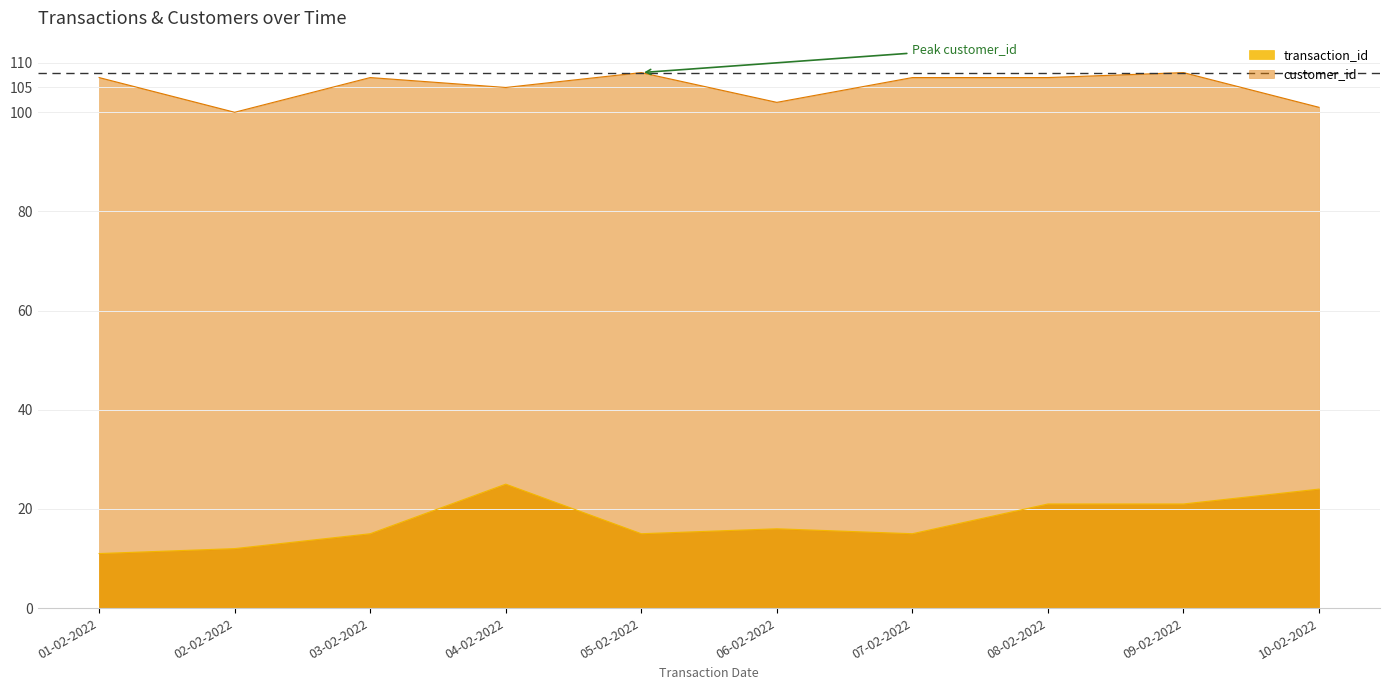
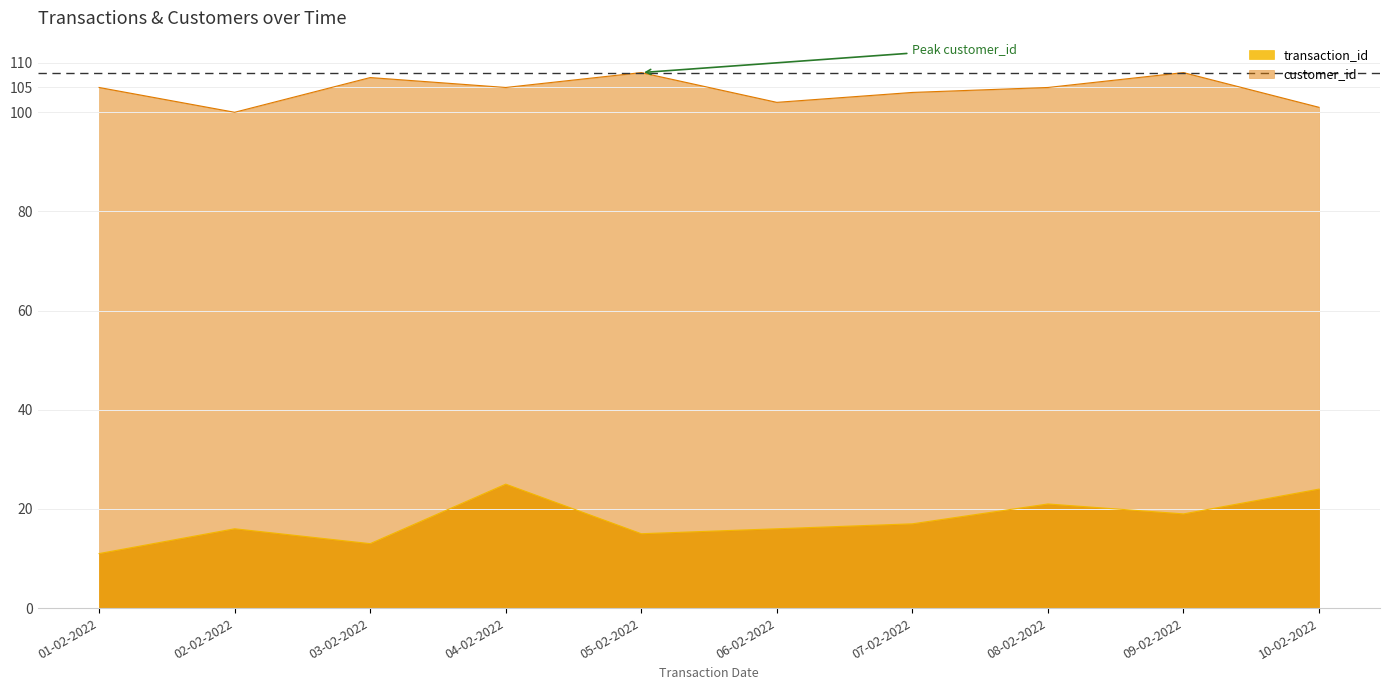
  {
    "transaction_id": {
      "01-02-2022": 11,
-     "02-02-2022": 12,
-     "03-02-2022": 15,
+     "02-02-2022": 16,
+     "03-02-2022": 13,
      "04-02-2022": 25,
      "05-02-2022": 15,
      "06-02-2022": 16,
-     "07-02-2022": 15,
+     "07-02-2022": 17,
      "08-02-2022": 21,
-     "09-02-2022": 21,
+     "09-02-2022": 19,
      "10-02-2022": 24
    },
    "customer_id": {
-     "01-02-2022": 107,
+     "01-02-2022": 105,
      "02-02-2022": 100,
      "03-02-2022": 107,
      "04-02-2022": 105,
      "05-02-2022": 108,
      "06-02-2022": 102,
-     "07-02-2022": 107,
-     "08-02-2022": 107,
+     "07-02-2022": 104,
+     "08-02-2022": 105,
      "09-02-2022": 108,
      "10-02-2022": 101
    }
  }
